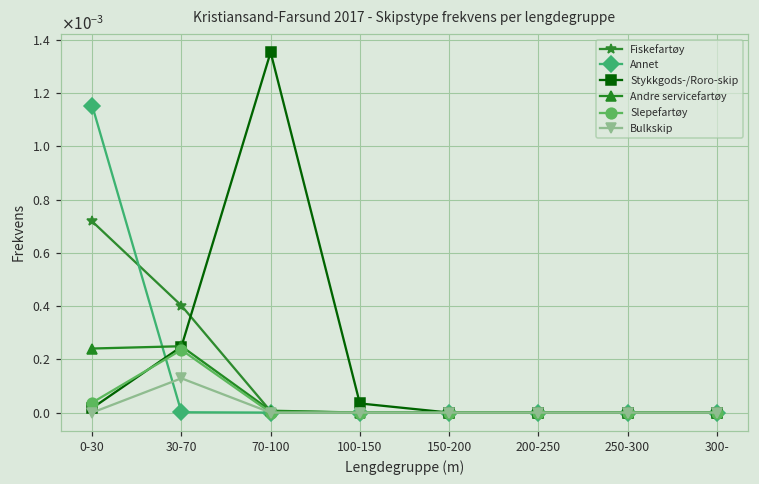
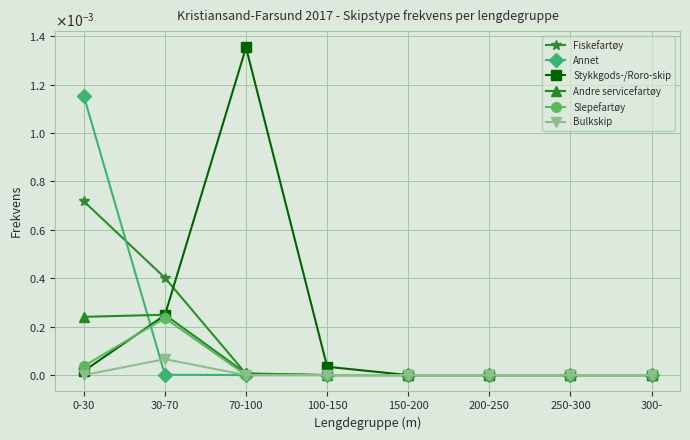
  {
    "Stykkgods-/Roro-skip": {
      "0-30": 0.00002,
      "70-100": 0.00135,
      "100-150": 0.00003
    },
    "Bulkskip": {
      "0-30": 0.00000,
-     "30-70": 0.00013
+     "30-70": 0.00007
    }
  }
